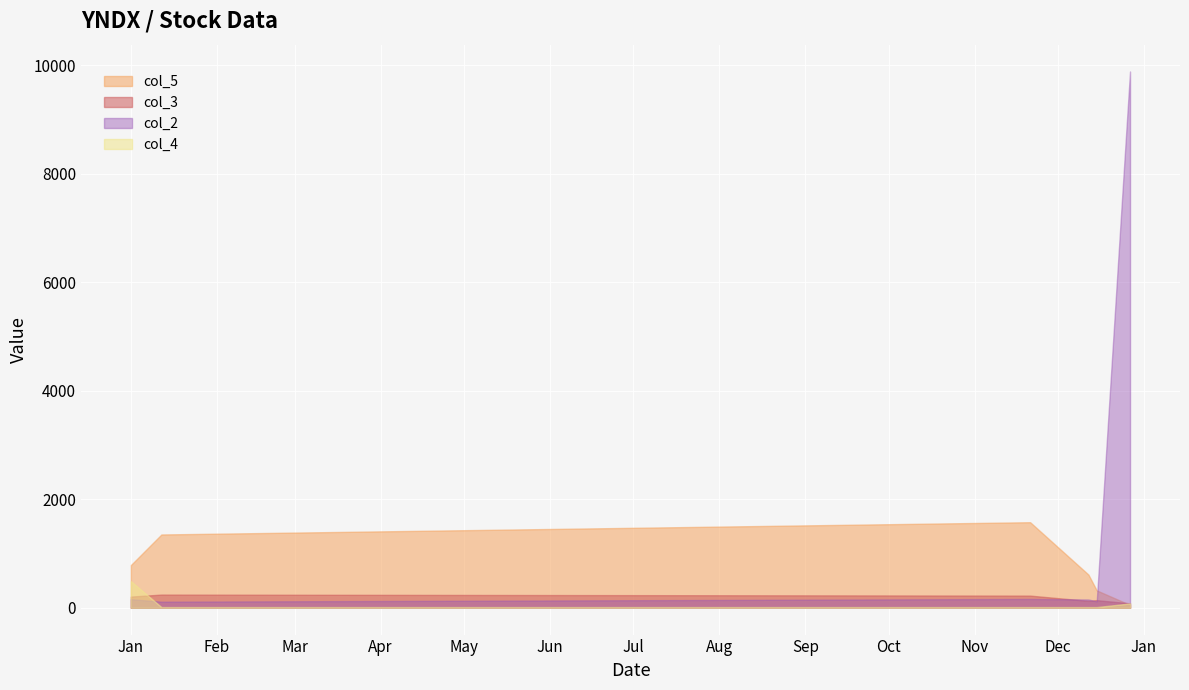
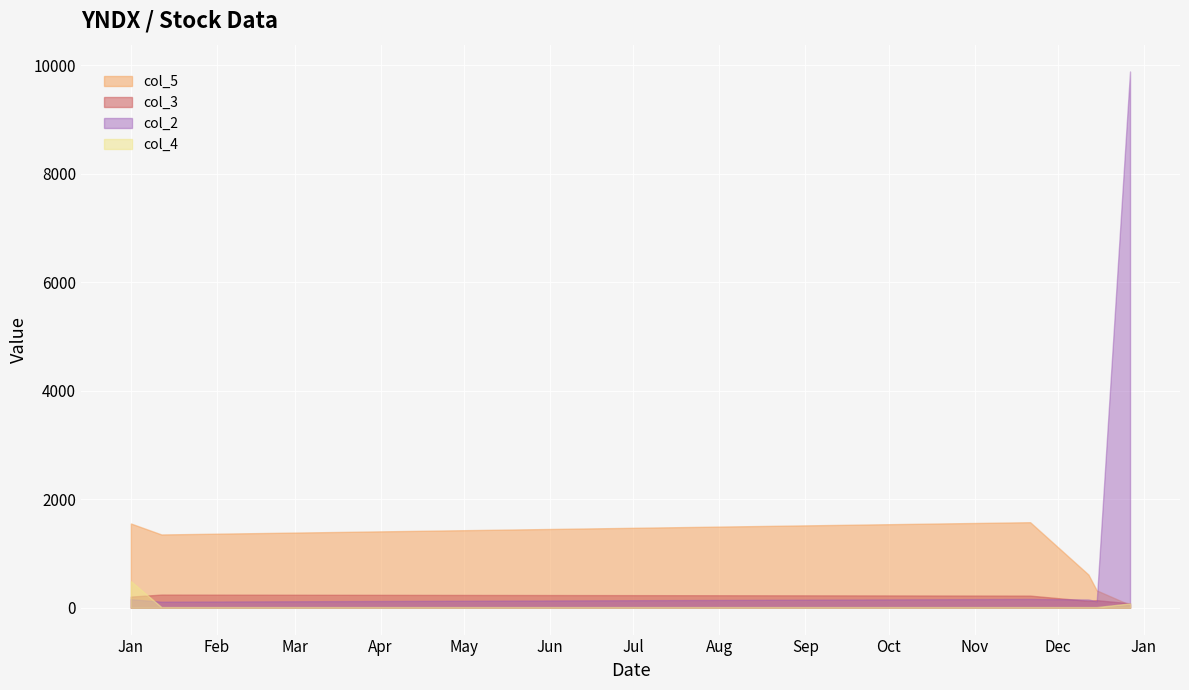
  {
    "col_5": {
-     "Jan": 800
+     "Jan": 1600
    },
    "col_3": {
      "Jan": 200
    },
    "col_2": {
      "Jan": 200
    },
    "col_4": {
      "Jan": 500
    }
  }
